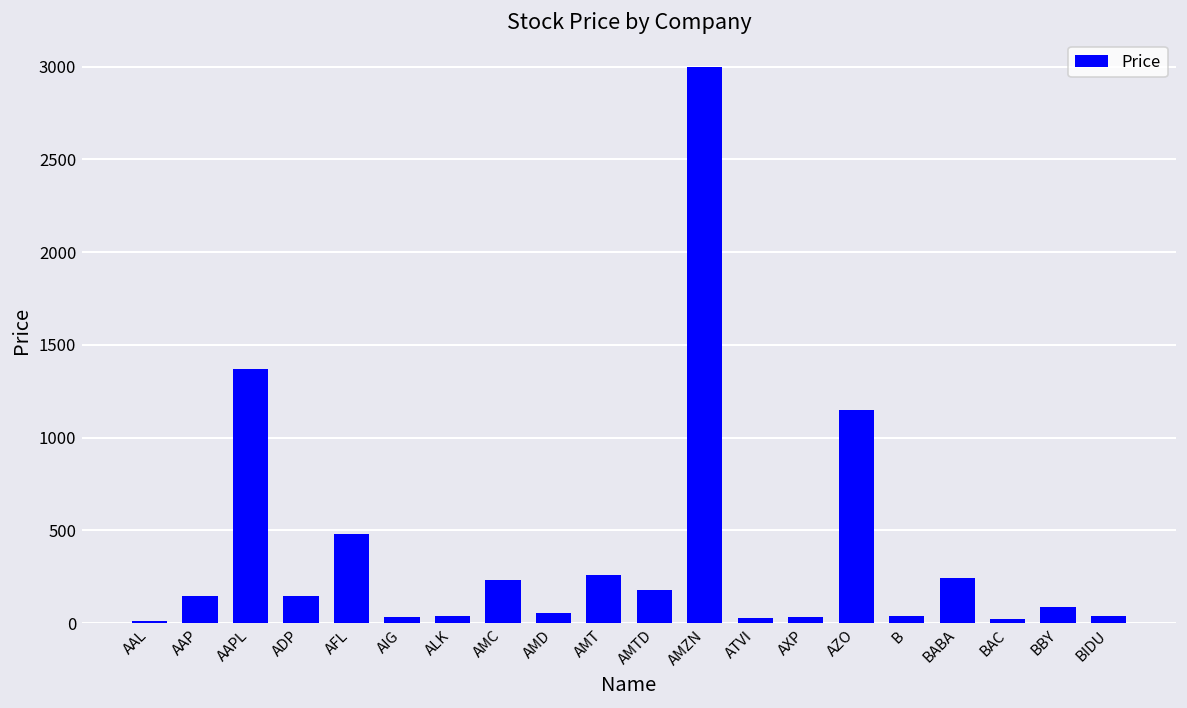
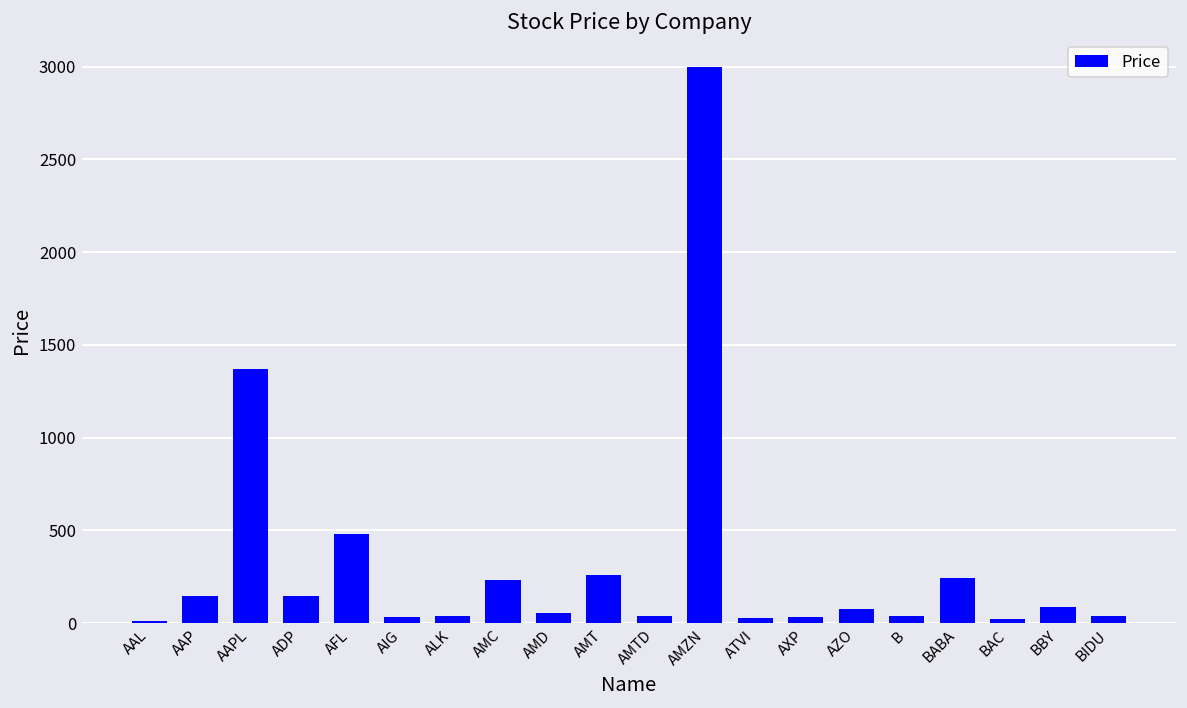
  {
    "AAP": 150,
    "AAPL": 1370,
    "ADP": 150,
    "AFL": 480,
    "AIG": 30,
    "ALK": 40,
    "AMC": 230,
    "AMD": 50,
    "AMT": 260,
-   "AMTD": 180,
+   "AMTD": 40,
    "AMZN": 3000,
    "ATVI": 30,
    "AXP": 30,
-   "AZO": 1150,
+   "AZO": 80,
    "B": 40,
    "BABA": 240,
    "BAC": 20,
    "BBY": 90,
    "BIDU": 40
  }
